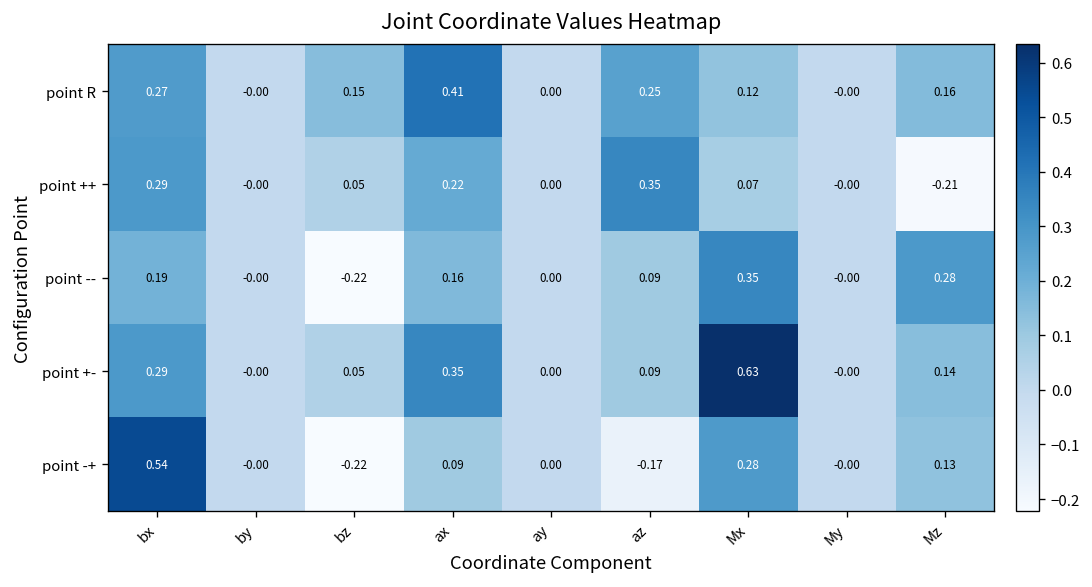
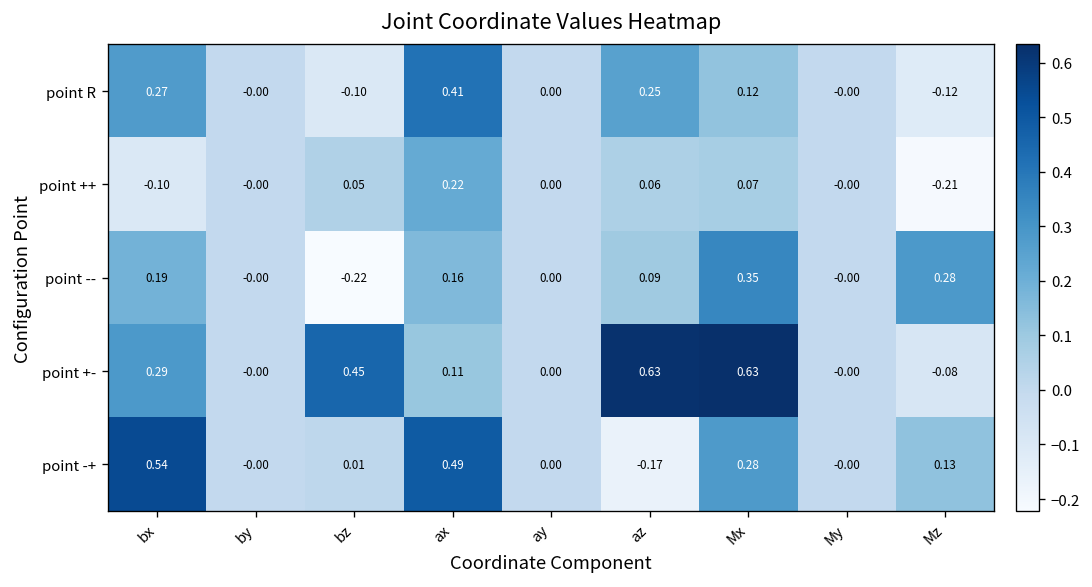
  {
    "point R": {
      "bx": 0.27,
      "by": -0.00,
-     "bz": 0.15,
+     "bz": -0.10,
      "ax": 0.41,
      "ay": 0.00,
      "az": 0.25,
      "Mx": 0.12,
      "My": -0.00,
-     "Mz": 0.16
+     "Mz": -0.12
    },
    "point ++": {
-     "bx": 0.29,
+     "bx": -0.10,
      "by": -0.00,
      "bz": 0.05,
      "ax": 0.22,
      "ay": 0.00,
-     "az": 0.35,
+     "az": 0.06,
      "Mx": 0.07,
      "My": -0.00,
      "Mz": -0.21
    },
    "point --": {
      "bx": 0.19,
      "by": -0.00,
      "bz": -0.22,
      "ax": 0.16,
      "ay": 0.00,
      "az": 0.09,
      "Mx": 0.35,
      "My": -0.00,
      "Mz": 0.28
    },
    "point +-": {
      "bx": 0.29,
      "by": -0.00,
-     "bz": 0.05,
-     "ax": 0.35,
+     "bz": 0.45,
+     "ax": 0.11,
      "ay": 0.00,
-     "az": 0.09,
+     "az": 0.63,
      "Mx": 0.63,
      "My": -0.00,
-     "Mz": 0.14
+     "Mz": -0.08
    },
    "point -+": {
      "bx": 0.54,
      "by": -0.00,
-     "bz": -0.22,
-     "ax": 0.09,
+     "bz": 0.01,
+     "ax": 0.49,
      "ay": 0.00,
      "az": -0.17,
      "Mx": 0.28,
      "My": -0.00,
      "Mz": 0.13
    }
  }
